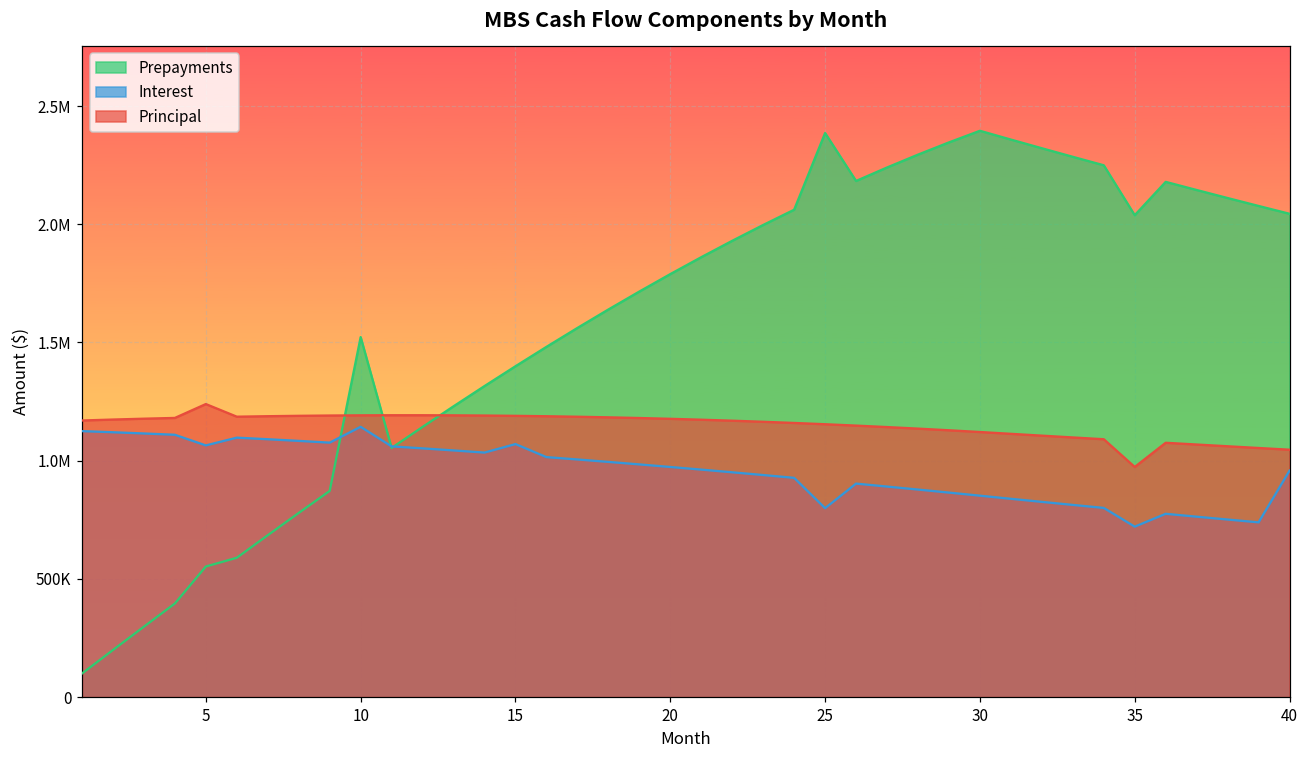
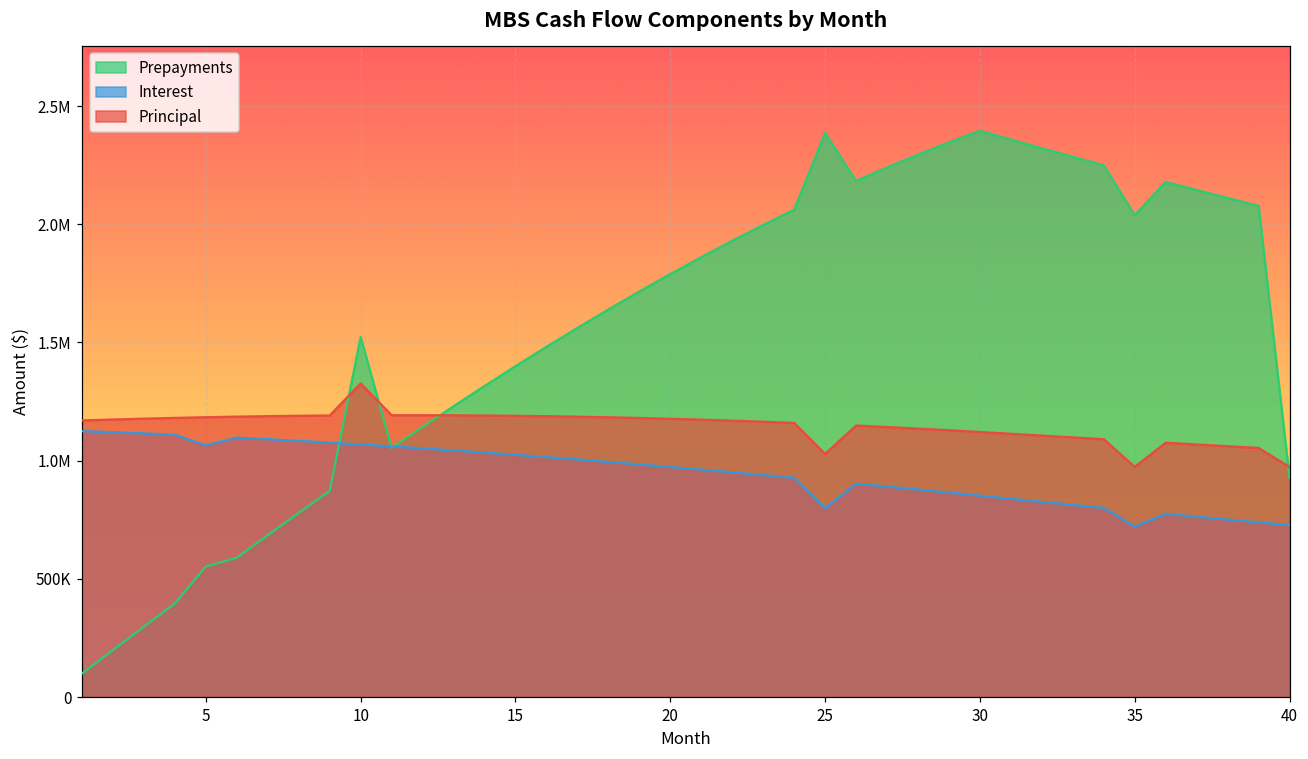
  {
    "Prepayments": {
      "5": 550000,
      "10": 1520000,
      "15": 1400000,
      "20": 1790000,
      "25": 2390000,
      "30": 2400000,
      "35": 2040000,
-     "40": 2040000
+     "40": 930000
    },
    "Interest": {
      "5": 1060000,
-     "10": 1140000,
-     "15": 1070000,
+     "10": 1070000,
+     "15": 1020000,
      "20": 970000,
      "25": 800000,
      "30": 850000,
      "35": 720000,
-     "40": 960000
+     "40": 730000
    },
    "Principal": {
-     "5": 1240000,
-     "10": 1190000,
+     "5": 1180000,
+     "10": 1330000,
      "15": 1190000,
      "20": 1180000,
-     "25": 1150000,
+     "25": 1030000,
      "30": 1120000,
      "35": 970000,
-     "40": 1050000
+     "40": 970000
    }
  }
